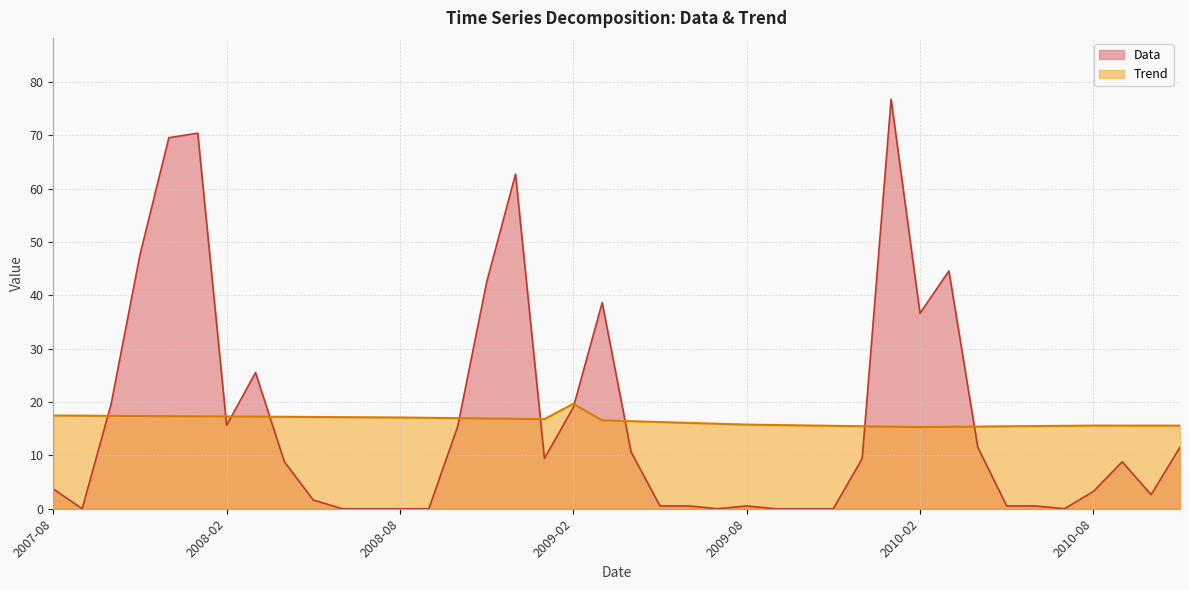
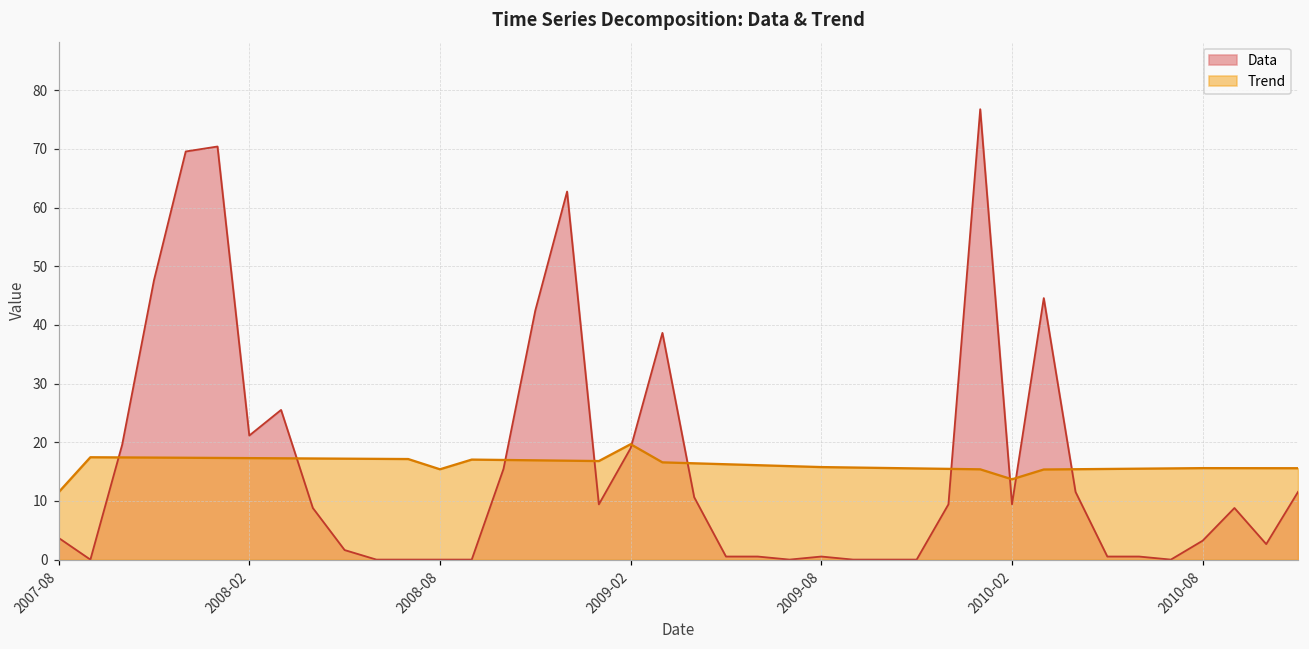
  {
    "Data": {
      "2007-08": 4,
-     "2008-02": 16,
+     "2008-02": 21,
      "2008-08": 0,
      "2009-02": 19,
      "2009-08": 1,
-     "2010-02": 37,
+     "2010-02": 9,
      "2010-08": 3
    },
    "Trend": {
-     "2007-08": 17,
+     "2007-08": 11,
      "2008-02": 17,
-     "2008-08": 17,
+     "2008-08": 15,
      "2009-02": 20,
      "2009-08": 16,
-     "2010-02": 15,
+     "2010-02": 14,
      "2010-08": 16
    }
  }
